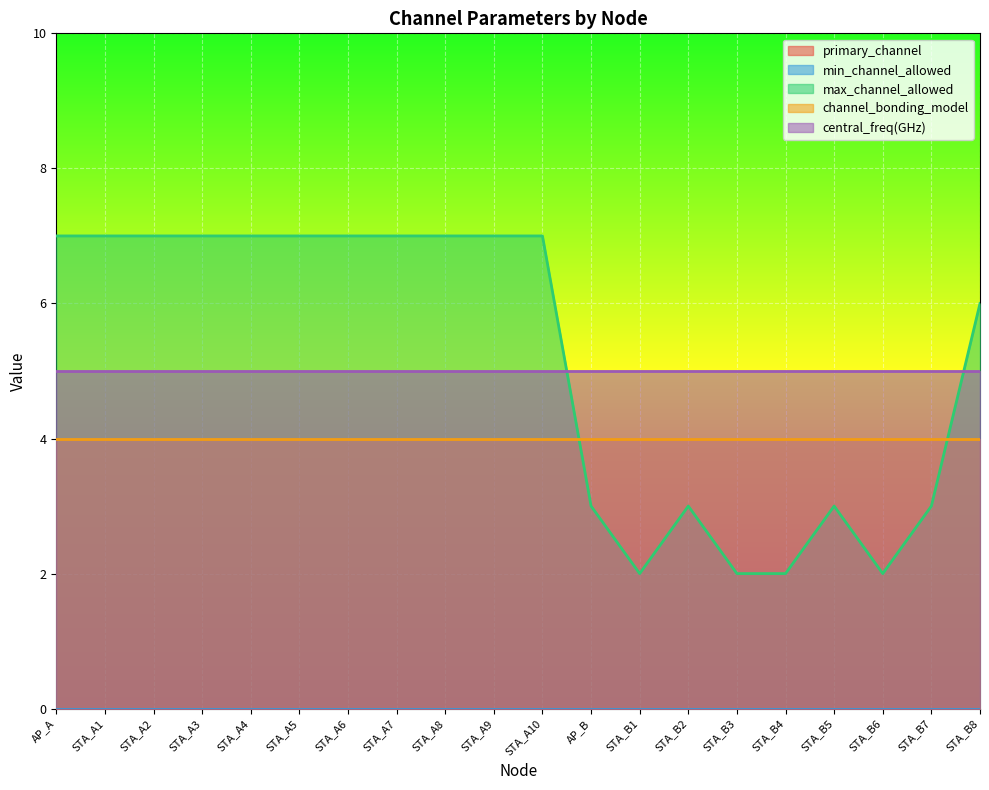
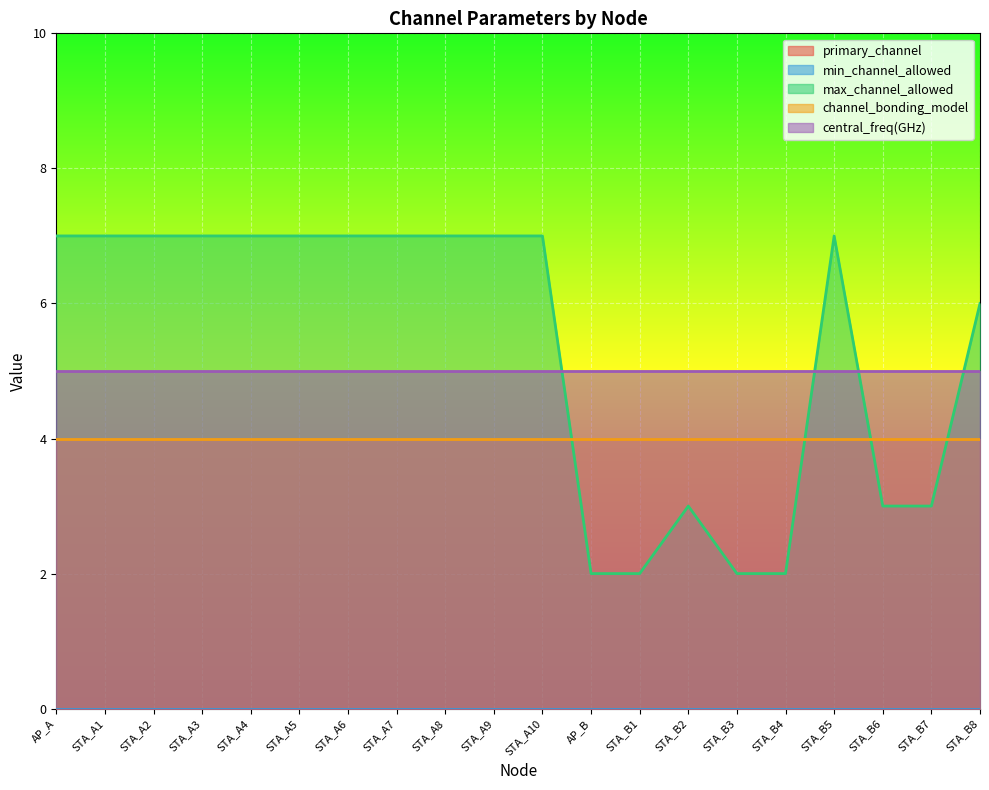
  {
    "min_channel_allowed": {
      "AP_A": 0,
      "STA_A1": 0,
      "STA_A2": 0,
      "STA_A3": 0,
      "STA_A4": 0,
      "STA_A5": 0,
      "STA_A6": 0,
      "STA_A7": 0,
      "STA_A8": 0,
      "STA_A9": 0,
      "STA_A10": 0,
      "AP_B": 0,
      "STA_B1": 0,
      "STA_B2": 0,
      "STA_B3": 0,
      "STA_B4": 0,
      "STA_B5": 0,
      "STA_B6": 0,
      "STA_B7": 0,
      "STA_B8": 0
    },
    "max_channel_allowed": {
      "AP_A": 7,
      "STA_A1": 7,
      "STA_A2": 7,
      "STA_A3": 7,
      "STA_A4": 7,
      "STA_A5": 7,
      "STA_A6": 7,
      "STA_A7": 7,
      "STA_A8": 7,
      "STA_A9": 7,
      "STA_A10": 7,
-     "AP_B": 3,
+     "AP_B": 2,
      "STA_B1": 2,
      "STA_B2": 3,
      "STA_B3": 2,
      "STA_B4": 2,
-     "STA_B5": 3,
-     "STA_B6": 2,
+     "STA_B5": 7,
+     "STA_B6": 3,
      "STA_B7": 3,
      "STA_B8": 6
    },
    "channel_bonding_model": {
      "AP_A": 4,
      "STA_A1": 4,
      "STA_A2": 4,
      "STA_A3": 4,
      "STA_A4": 4,
      "STA_A5": 4,
      "STA_A6": 4,
      "STA_A7": 4,
      "STA_A8": 4,
      "STA_A9": 4,
      "STA_A10": 4,
      "AP_B": 4,
      "STA_B1": 4,
      "STA_B2": 4,
      "STA_B3": 4,
      "STA_B4": 4,
      "STA_B5": 4,
      "STA_B6": 4,
      "STA_B7": 4,
      "STA_B8": 4
    },
    "central_freq(GHz)": {
      "AP_A": 5,
      "STA_A1": 5,
      "STA_A2": 5,
      "STA_A3": 5,
      "STA_A4": 5,
      "STA_A5": 5,
      "STA_A6": 5,
      "STA_A7": 5,
      "STA_A8": 5,
      "STA_A9": 5,
      "STA_A10": 5,
      "AP_B": 5,
      "STA_B1": 5,
      "STA_B2": 5,
      "STA_B3": 5,
      "STA_B4": 5,
      "STA_B5": 5,
      "STA_B6": 5,
      "STA_B7": 5,
      "STA_B8": 5
    }
  }
